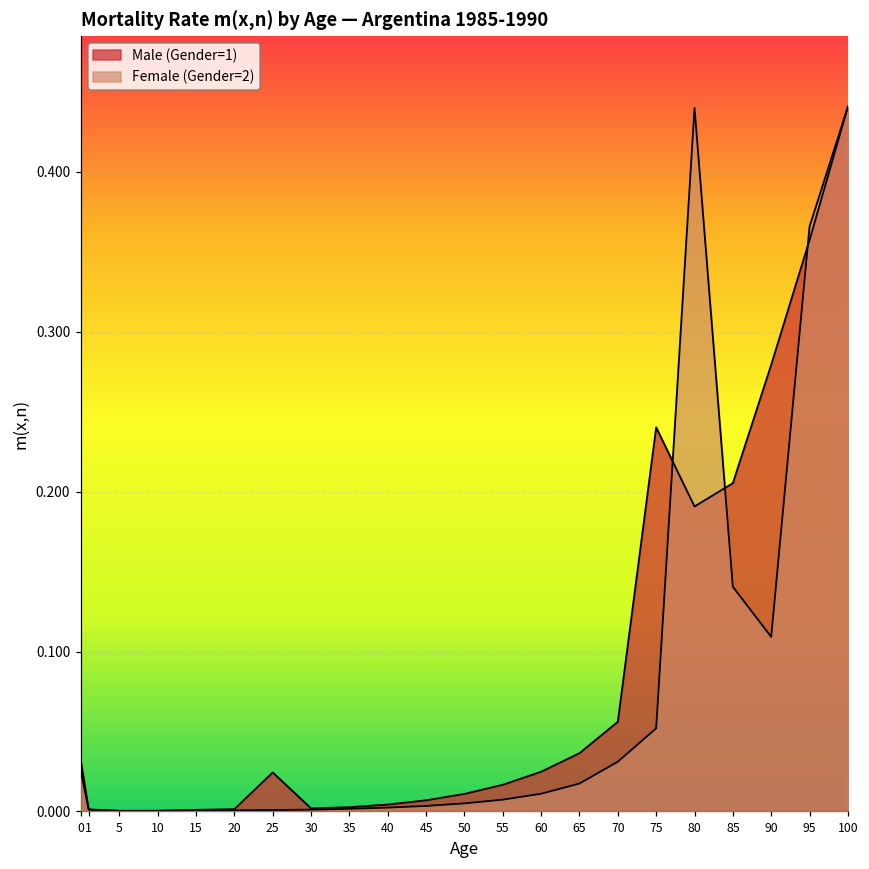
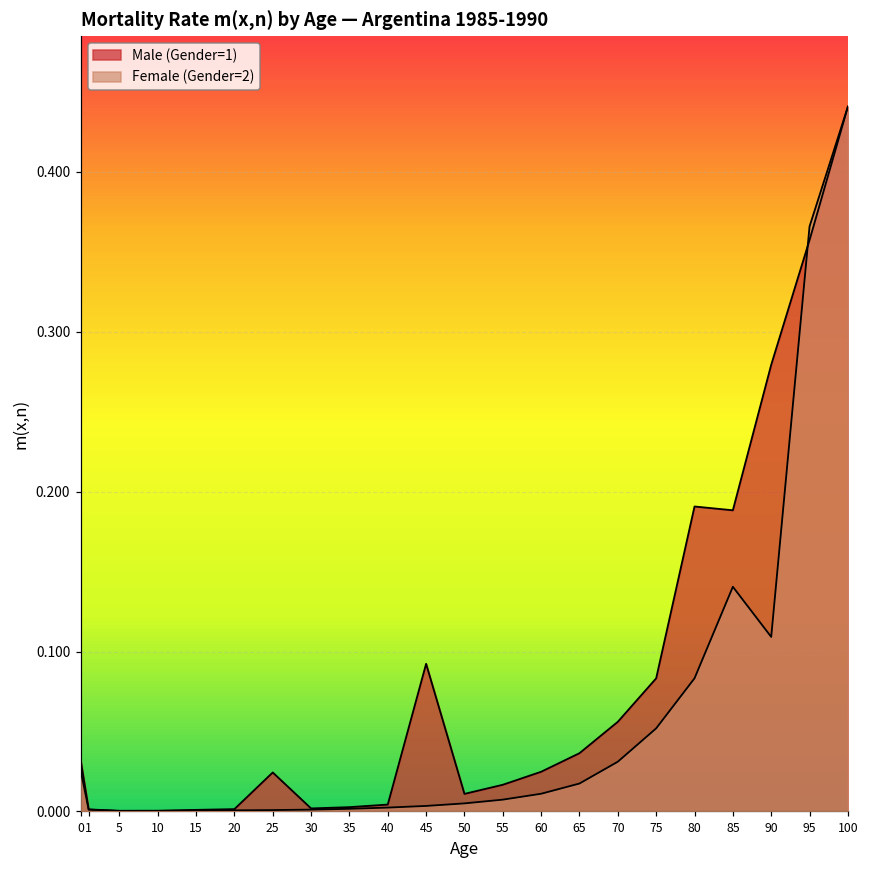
  {
    "Male (Gender=1)": {
      "0": 0.031,
      "25": 0.024,
      "40": 0.004,
-     "45": 0.007,
+     "45": 0.092,
      "50": 0.011,
      "55": 0.017,
      "60": 0.025,
      "65": 0.036,
      "70": 0.056,
-     "75": 0.240,
+     "75": 0.083,
      "80": 0.191,
-     "85": 0.205,
+     "85": 0.188,
      "90": 0.279,
      "95": 0.357
    },
    "Female (Gender=2)": {
      "0": 0.025,
      "25": 0.001,
      "40": 0.002,
      "45": 0.003,
      "50": 0.005,
      "55": 0.007,
      "60": 0.011,
      "65": 0.017,
      "70": 0.031,
      "75": 0.052,
-     "80": 0.440,
+     "80": 0.083,
      "85": 0.141,
      "90": 0.109,
      "95": 0.366
    }
  }
